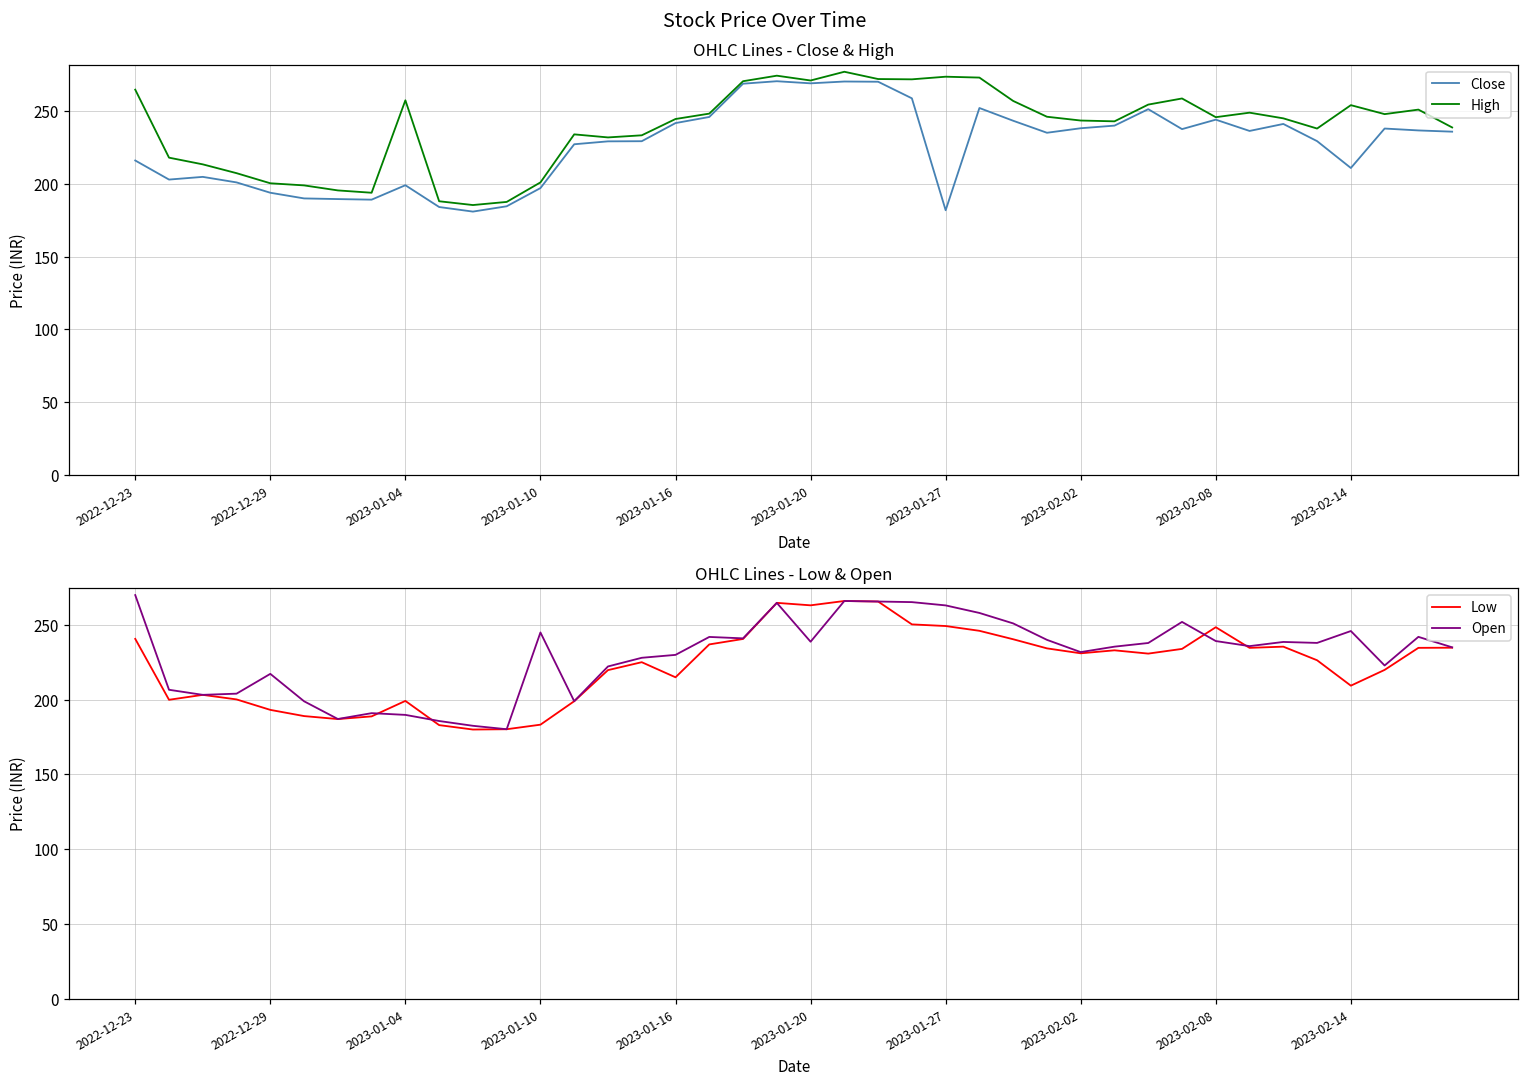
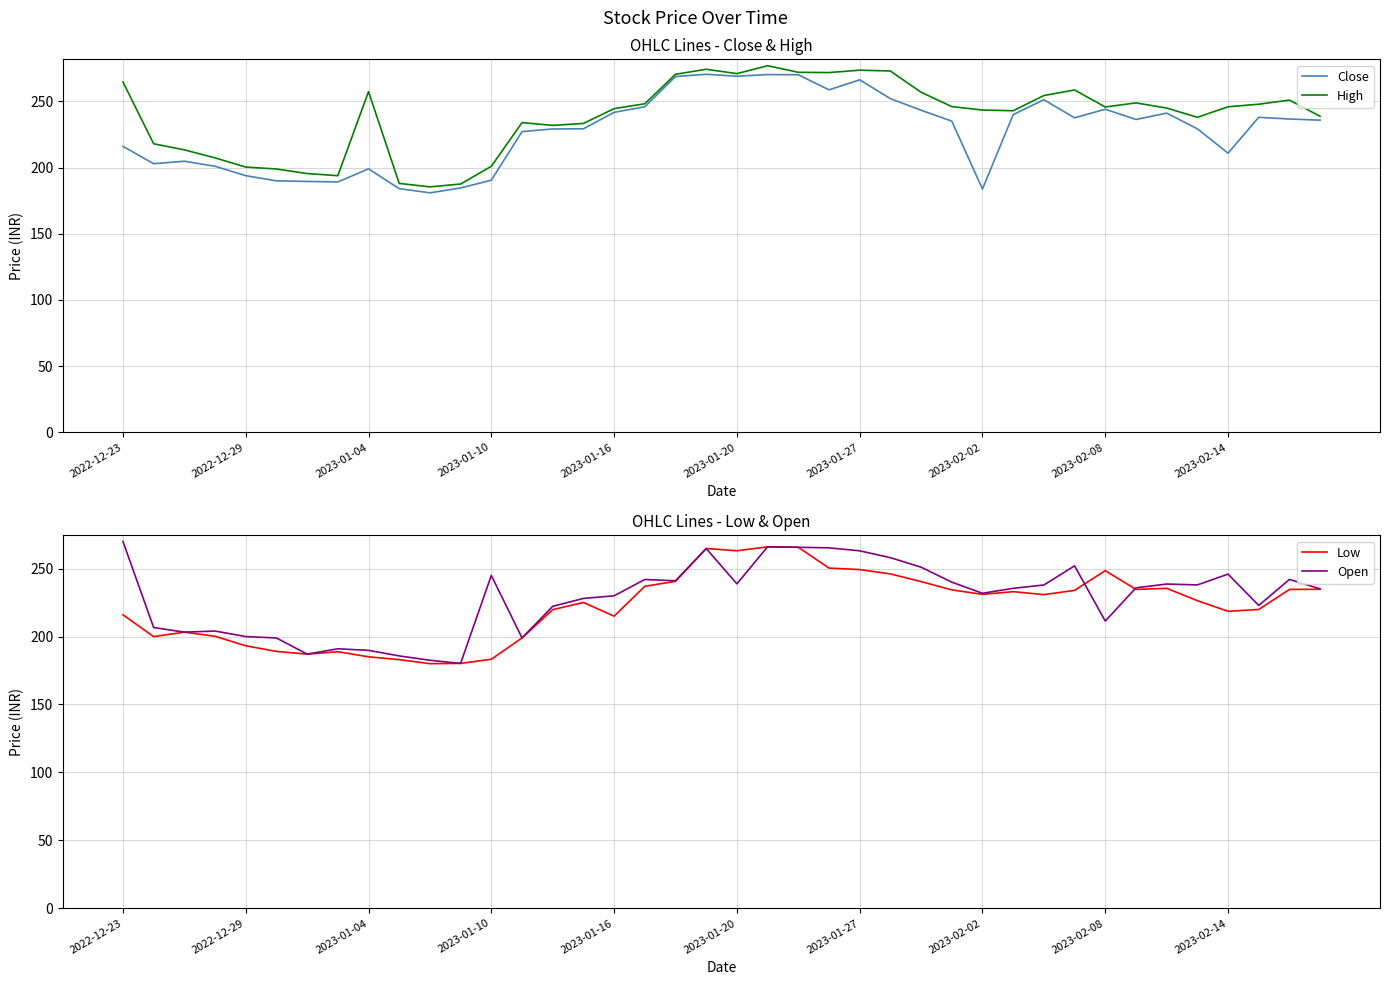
  {
    "OHLC Lines - Close & High": {
      "Close": {
        "2022-12-23": 216,
        "2022-12-29": 194,
        "2023-01-04": 199,
-       "2023-01-10": 197,
+       "2023-01-10": 191,
        "2023-01-16": 242,
        "2023-01-20": 269,
-       "2023-01-27": 182,
-       "2023-02-02": 238,
+       "2023-01-27": 266,
+       "2023-02-02": 184,
        "2023-02-14": 211
      },
      "High": {
        "2022-12-23": 265,
        "2022-12-29": 200,
        "2023-01-04": 257,
        "2023-01-10": 201,
        "2023-01-16": 245,
        "2023-01-20": 271,
        "2023-01-27": 274,
        "2023-02-02": 244,
-       "2023-02-14": 254
+       "2023-02-14": 246
      }
    },
    "OHLC Lines - Low & Open": {
      "Low": {
-       "2022-12-23": 241,
+       "2022-12-23": 216,
        "2022-12-29": 193,
-       "2023-01-04": 199,
+       "2023-01-04": 185,
        "2023-01-10": 183,
        "2023-01-16": 215,
        "2023-01-20": 263,
        "2023-01-27": 249,
        "2023-02-08": 249,
-       "2023-02-14": 209
+       "2023-02-14": 219
      },
      "Open": {
        "2022-12-23": 270,
-       "2022-12-29": 217,
+       "2022-12-29": 200,
        "2023-01-04": 190,
        "2023-01-10": 245,
        "2023-01-16": 230,
        "2023-01-20": 239,
        "2023-01-27": 263,
-       "2023-02-08": 239,
+       "2023-02-08": 211,
        "2023-02-14": 246
      }
    }
  }
